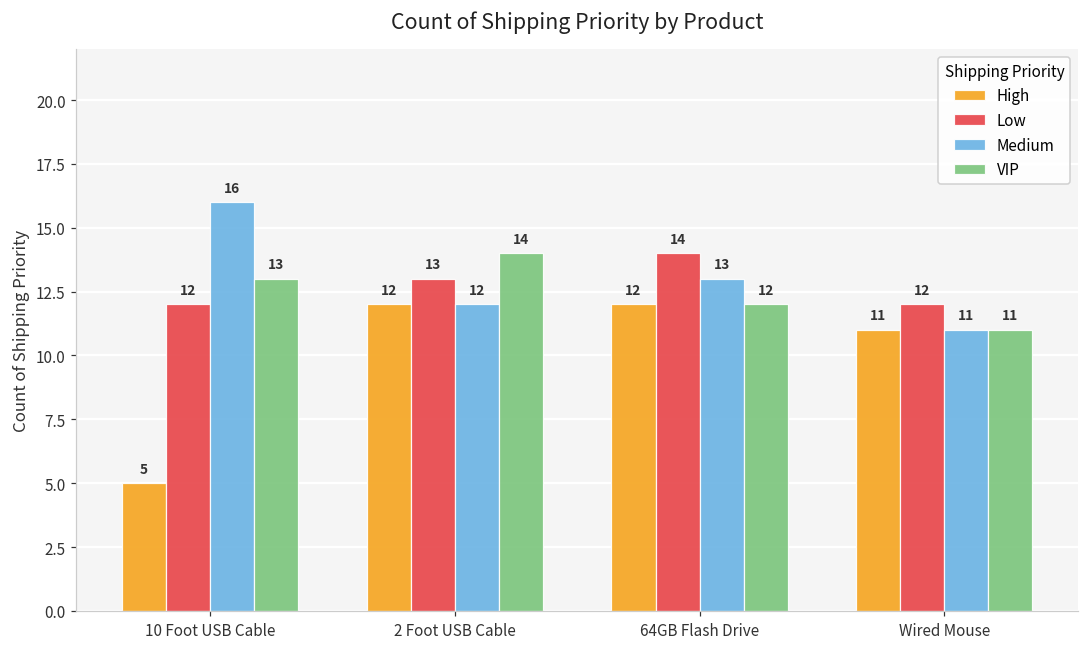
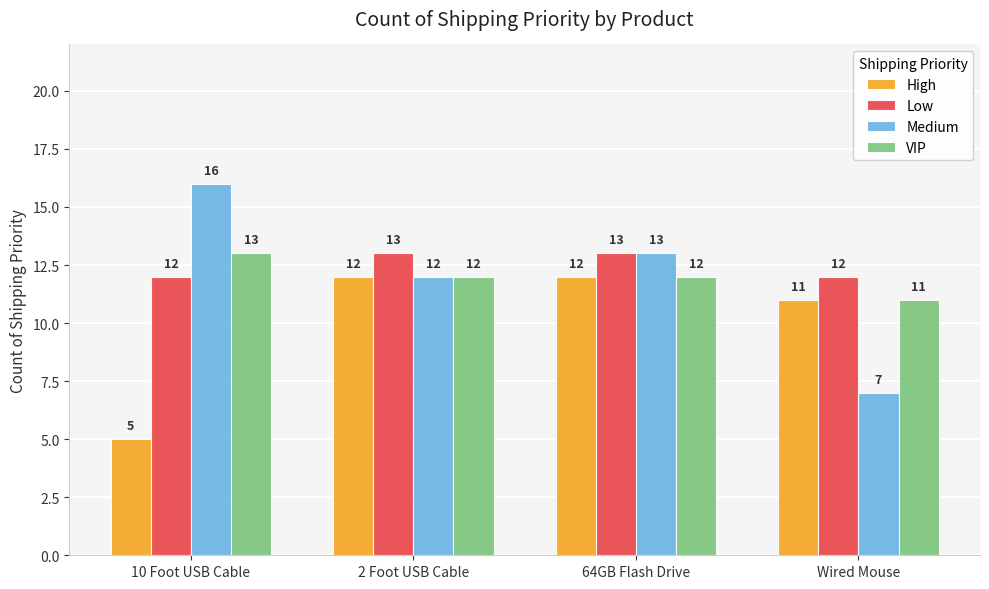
  {
    "High": {
      "10 Foot USB Cable": 5,
      "2 Foot USB Cable": 12,
      "64GB Flash Drive": 12,
      "Wired Mouse": 11
    },
    "Low": {
      "10 Foot USB Cable": 12,
      "2 Foot USB Cable": 13,
-     "64GB Flash Drive": 14,
+     "64GB Flash Drive": 13,
      "Wired Mouse": 12
    },
    "Medium": {
      "10 Foot USB Cable": 16,
      "2 Foot USB Cable": 12,
      "64GB Flash Drive": 13,
-     "Wired Mouse": 11
+     "Wired Mouse": 7
    },
    "VIP": {
      "10 Foot USB Cable": 13,
-     "2 Foot USB Cable": 14,
+     "2 Foot USB Cable": 12,
      "64GB Flash Drive": 12,
      "Wired Mouse": 11
    }
  }
